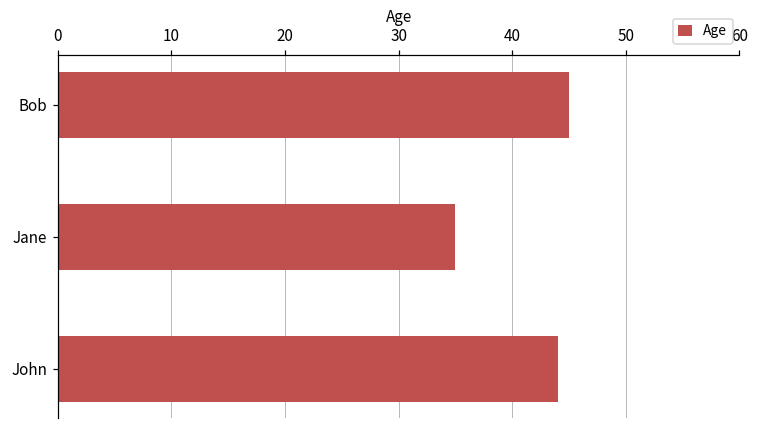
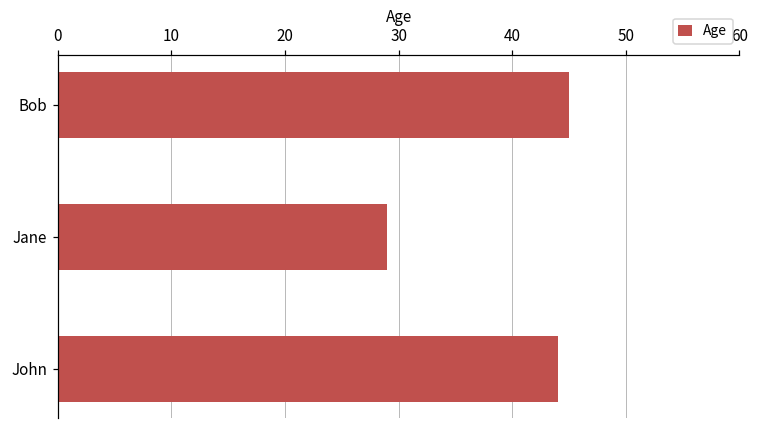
  {
    "Bob": 45,
-   "Jane": 35,
+   "Jane": 29,
    "John": 44
  }
